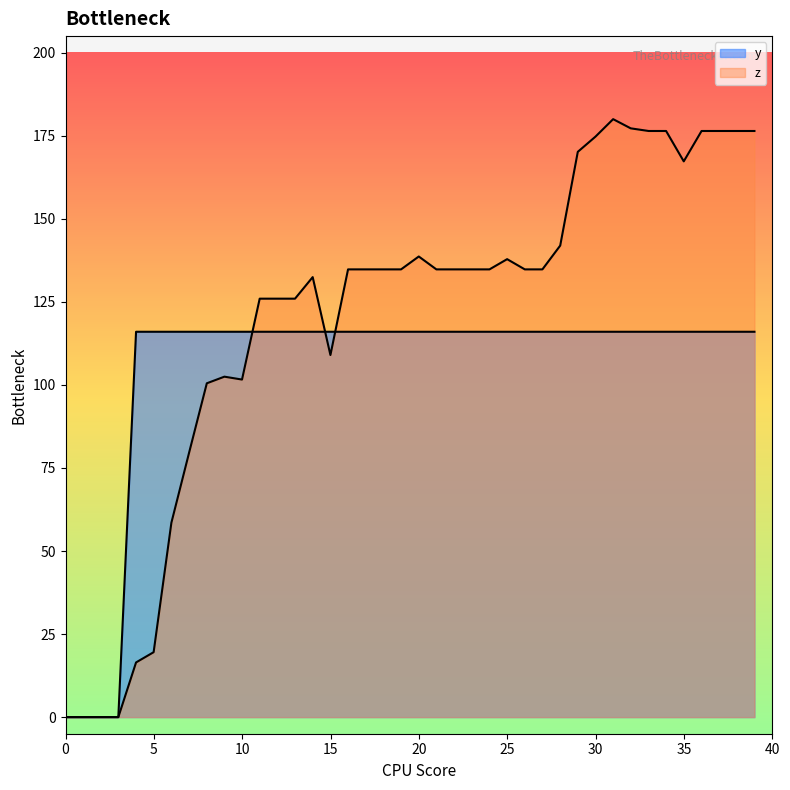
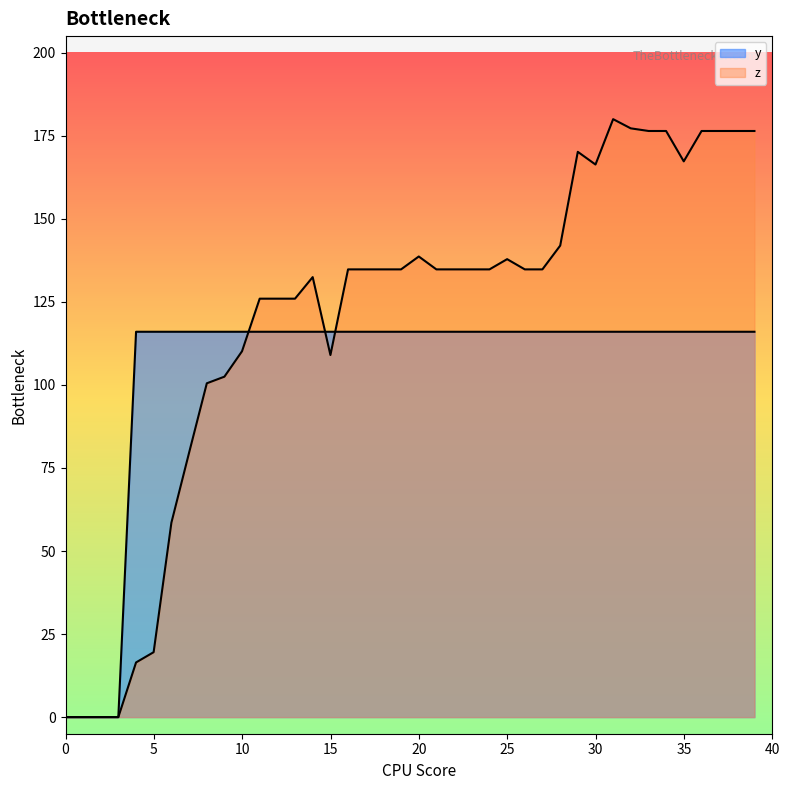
  {
    "y": {
      "5": 116,
      "10": 116,
      "15": 116,
      "20": 116,
      "25": 116,
      "30": 116,
      "35": 116
    },
    "z": {
      "5": 20,
-     "10": 102,
+     "10": 110,
      "15": 109,
      "20": 139,
      "25": 138,
-     "30": 175,
+     "30": 166,
      "35": 167
    }
  }
